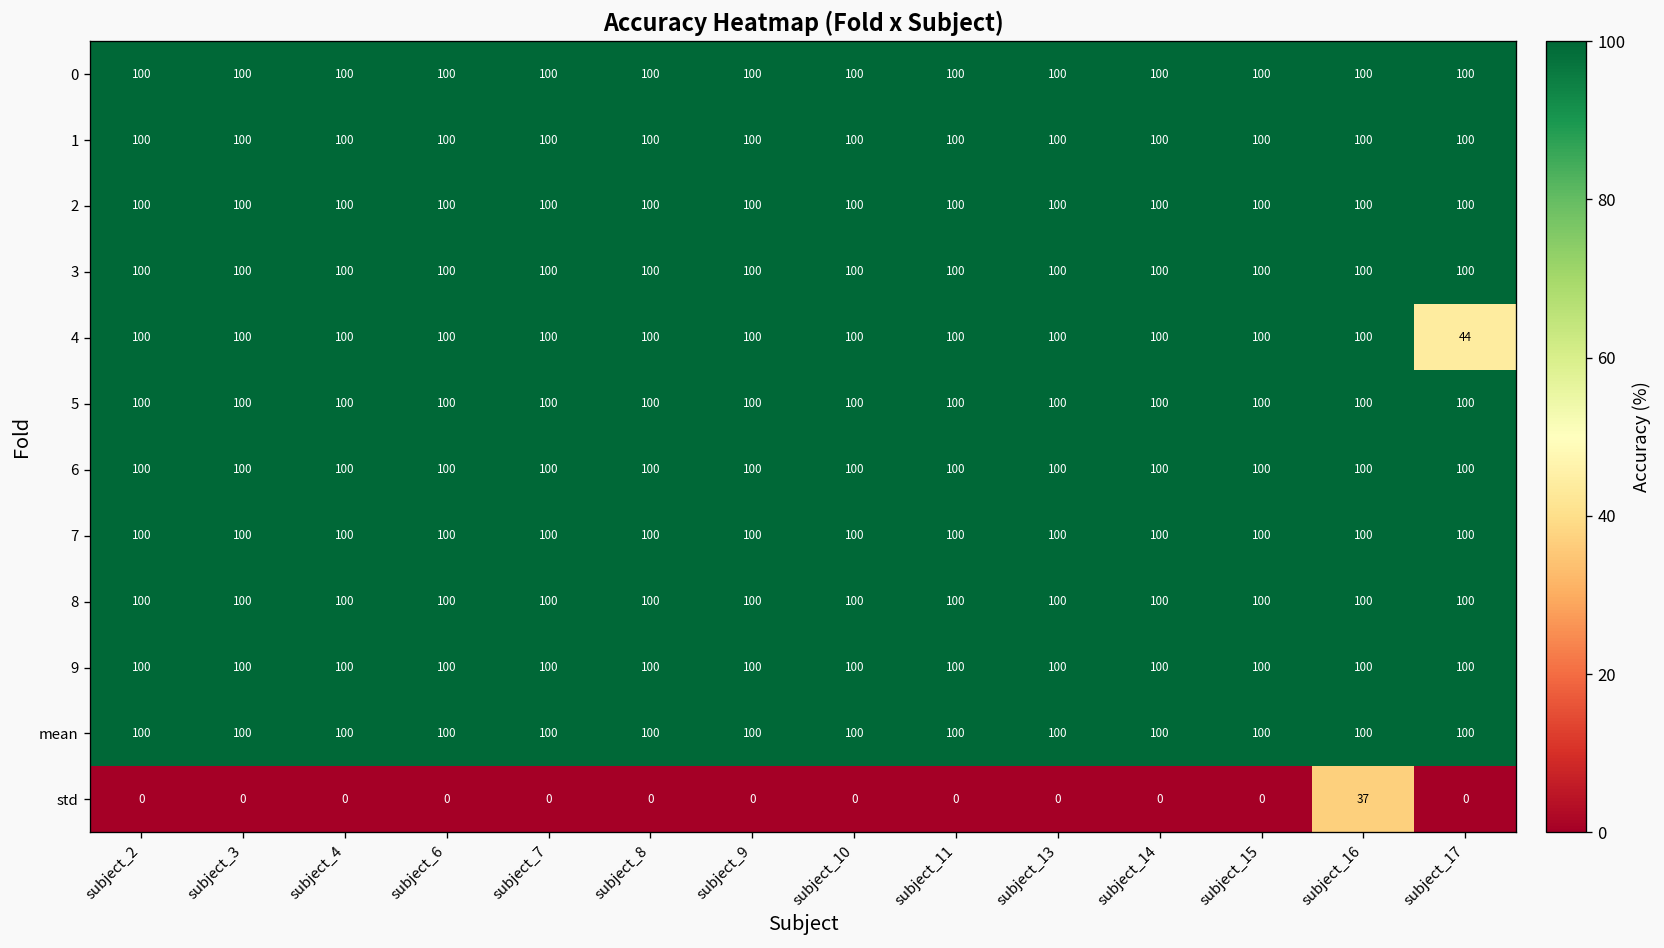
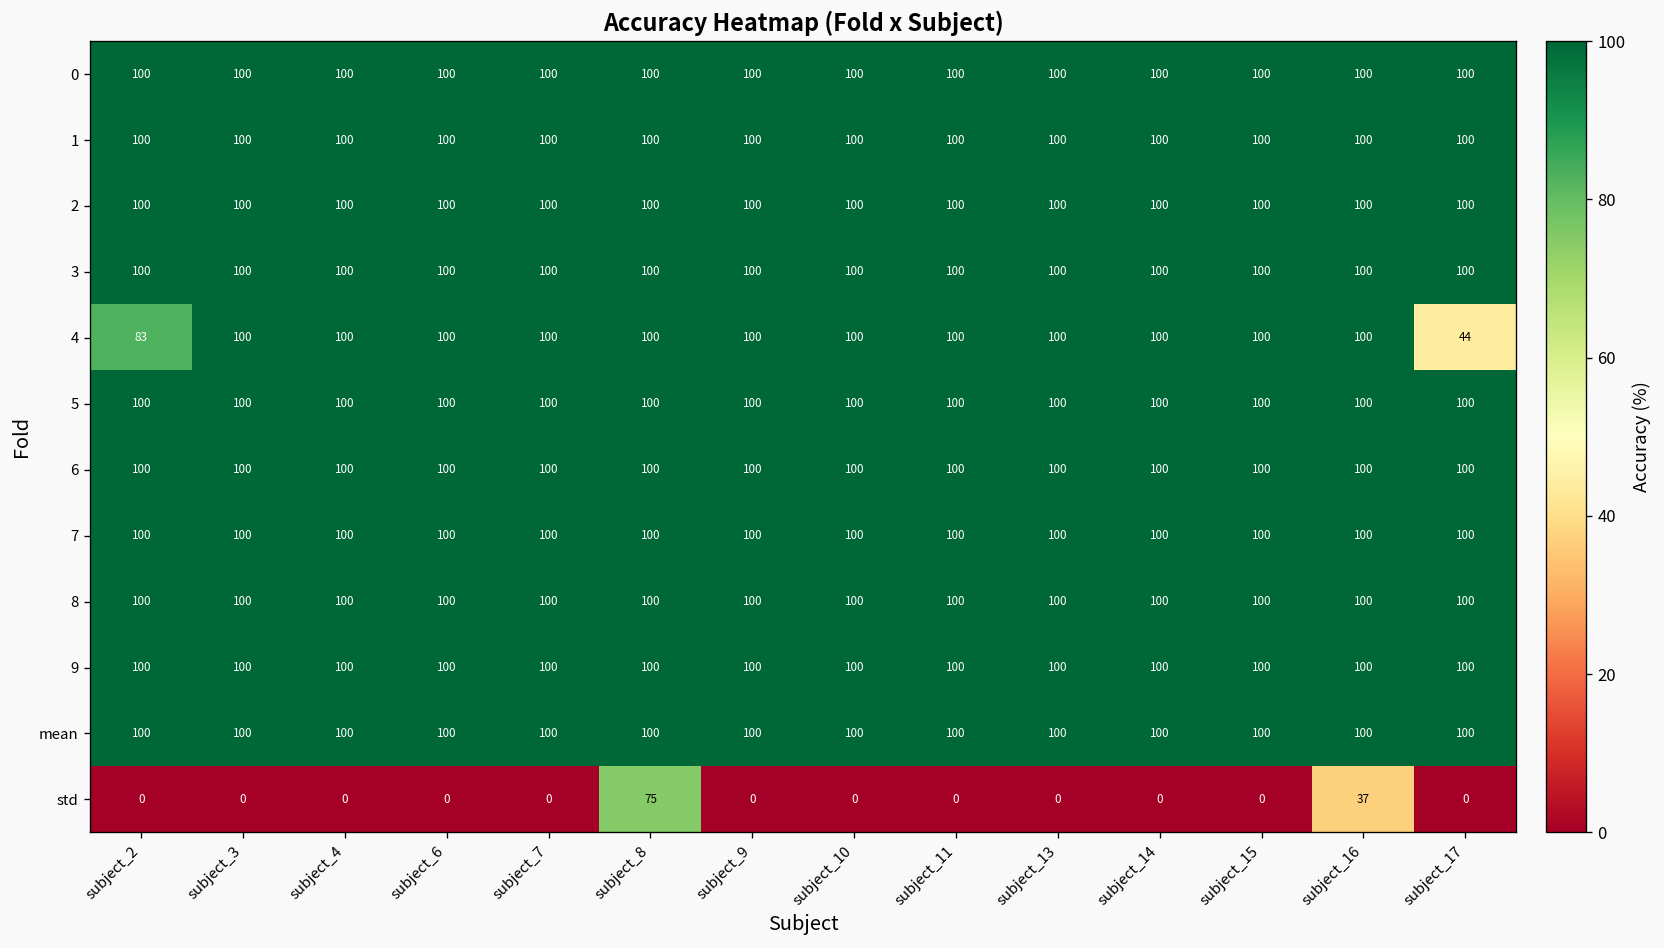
  {
    "0": {
      "subject_2": 100,
      "subject_3": 100,
      "subject_4": 100,
      "subject_6": 100,
      "subject_7": 100,
      "subject_8": 100,
      "subject_9": 100,
      "subject_10": 100,
      "subject_11": 100,
      "subject_13": 100,
      "subject_14": 100,
      "subject_15": 100,
      "subject_16": 100,
      "subject_17": 100
    },
    "1": {
      "subject_2": 100,
      "subject_3": 100,
      "subject_4": 100,
      "subject_6": 100,
      "subject_7": 100,
      "subject_8": 100,
      "subject_9": 100,
      "subject_10": 100,
      "subject_11": 100,
      "subject_13": 100,
      "subject_14": 100,
      "subject_15": 100,
      "subject_16": 100,
      "subject_17": 100
    },
    "2": {
      "subject_2": 100,
      "subject_3": 100,
      "subject_4": 100,
      "subject_6": 100,
      "subject_7": 100,
      "subject_8": 100,
      "subject_9": 100,
      "subject_10": 100,
      "subject_11": 100,
      "subject_13": 100,
      "subject_14": 100,
      "subject_15": 100,
      "subject_16": 100,
      "subject_17": 100
    },
    "3": {
      "subject_2": 100,
      "subject_3": 100,
      "subject_4": 100,
      "subject_6": 100,
      "subject_7": 100,
      "subject_8": 100,
      "subject_9": 100,
      "subject_10": 100,
      "subject_11": 100,
      "subject_13": 100,
      "subject_14": 100,
      "subject_15": 100,
      "subject_16": 100,
      "subject_17": 100
    },
    "4": {
-     "subject_2": 100,
+     "subject_2": 83,
      "subject_3": 100,
      "subject_4": 100,
      "subject_6": 100,
      "subject_7": 100,
      "subject_8": 100,
      "subject_9": 100,
      "subject_10": 100,
      "subject_11": 100,
      "subject_13": 100,
      "subject_14": 100,
      "subject_15": 100,
      "subject_16": 100,
      "subject_17": 44
    },
    "5": {
      "subject_2": 100,
      "subject_3": 100,
      "subject_4": 100,
      "subject_6": 100,
      "subject_7": 100,
      "subject_8": 100,
      "subject_9": 100,
      "subject_10": 100,
      "subject_11": 100,
      "subject_13": 100,
      "subject_14": 100,
      "subject_15": 100,
      "subject_16": 100,
      "subject_17": 100
    },
    "6": {
      "subject_2": 100,
      "subject_3": 100,
      "subject_4": 100,
      "subject_6": 100,
      "subject_7": 100,
      "subject_8": 100,
      "subject_9": 100,
      "subject_10": 100,
      "subject_11": 100,
      "subject_13": 100,
      "subject_14": 100,
      "subject_15": 100,
      "subject_16": 100,
      "subject_17": 100
    },
    "7": {
      "subject_2": 100,
      "subject_3": 100,
      "subject_4": 100,
      "subject_6": 100,
      "subject_7": 100,
      "subject_8": 100,
      "subject_9": 100,
      "subject_10": 100,
      "subject_11": 100,
      "subject_13": 100,
      "subject_14": 100,
      "subject_15": 100,
      "subject_16": 100,
      "subject_17": 100
    },
    "8": {
      "subject_2": 100,
      "subject_3": 100,
      "subject_4": 100,
      "subject_6": 100,
      "subject_7": 100,
      "subject_8": 100,
      "subject_9": 100,
      "subject_10": 100,
      "subject_11": 100,
      "subject_13": 100,
      "subject_14": 100,
      "subject_15": 100,
      "subject_16": 100,
      "subject_17": 100
    },
    "9": {
      "subject_2": 100,
      "subject_3": 100,
      "subject_4": 100,
      "subject_6": 100,
      "subject_7": 100,
      "subject_8": 100,
      "subject_9": 100,
      "subject_10": 100,
      "subject_11": 100,
      "subject_13": 100,
      "subject_14": 100,
      "subject_15": 100,
      "subject_16": 100,
      "subject_17": 100
    },
    "mean": {
      "subject_2": 100,
      "subject_3": 100,
      "subject_4": 100,
      "subject_6": 100,
      "subject_7": 100,
      "subject_8": 100,
      "subject_9": 100,
      "subject_10": 100,
      "subject_11": 100,
      "subject_13": 100,
      "subject_14": 100,
      "subject_15": 100,
      "subject_16": 100,
      "subject_17": 100
    },
    "std": {
      "subject_2": 0,
      "subject_3": 0,
      "subject_4": 0,
      "subject_6": 0,
      "subject_7": 0,
-     "subject_8": 0,
+     "subject_8": 75,
      "subject_9": 0,
      "subject_10": 0,
      "subject_11": 0,
      "subject_13": 0,
      "subject_14": 0,
      "subject_15": 0,
      "subject_16": 37,
      "subject_17": 0
    }
  }
